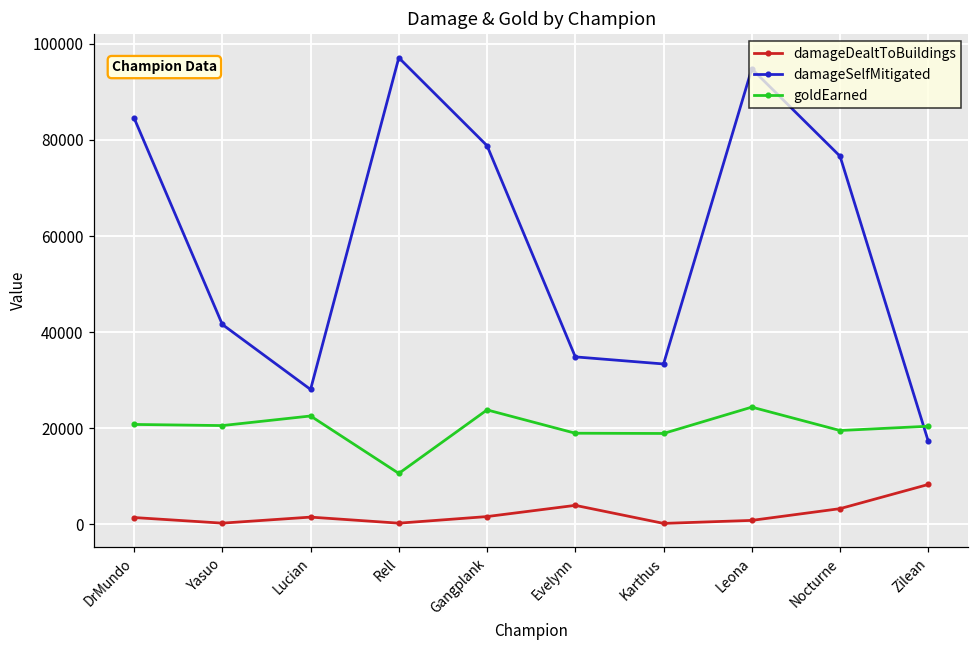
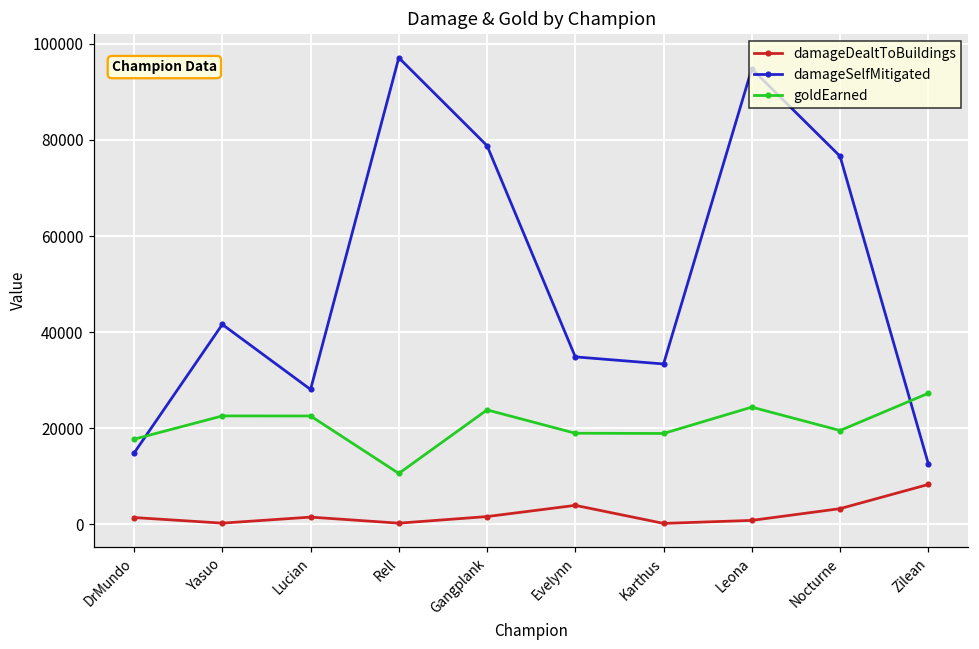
  {
    "damageDealtToBuildings": {
      "DrMundo": 1000,
      "Yasuo": 0,
      "Lucian": 2000,
      "Rell": 0,
      "Gangplank": 2000,
      "Evelynn": 4000,
      "Karthus": 0,
      "Leona": 1000,
      "Nocturne": 3000,
      "Zilean": 8000
    },
    "damageSelfMitigated": {
-     "DrMundo": 85000,
+     "DrMundo": 15000,
      "Yasuo": 42000,
      "Lucian": 28000,
      "Rell": 97000,
      "Gangplank": 79000,
      "Evelynn": 35000,
      "Karthus": 33000,
      "Nocturne": 77000,
-     "Zilean": 17000
+     "Zilean": 13000
    },
    "goldEarned": {
-     "DrMundo": 21000,
-     "Yasuo": 21000,
+     "DrMundo": 18000,
+     "Yasuo": 23000,
      "Lucian": 23000,
      "Rell": 11000,
      "Gangplank": 24000,
      "Evelynn": 19000,
      "Karthus": 19000,
      "Leona": 24000,
      "Nocturne": 20000,
-     "Zilean": 20000
+     "Zilean": 27000
    }
  }
